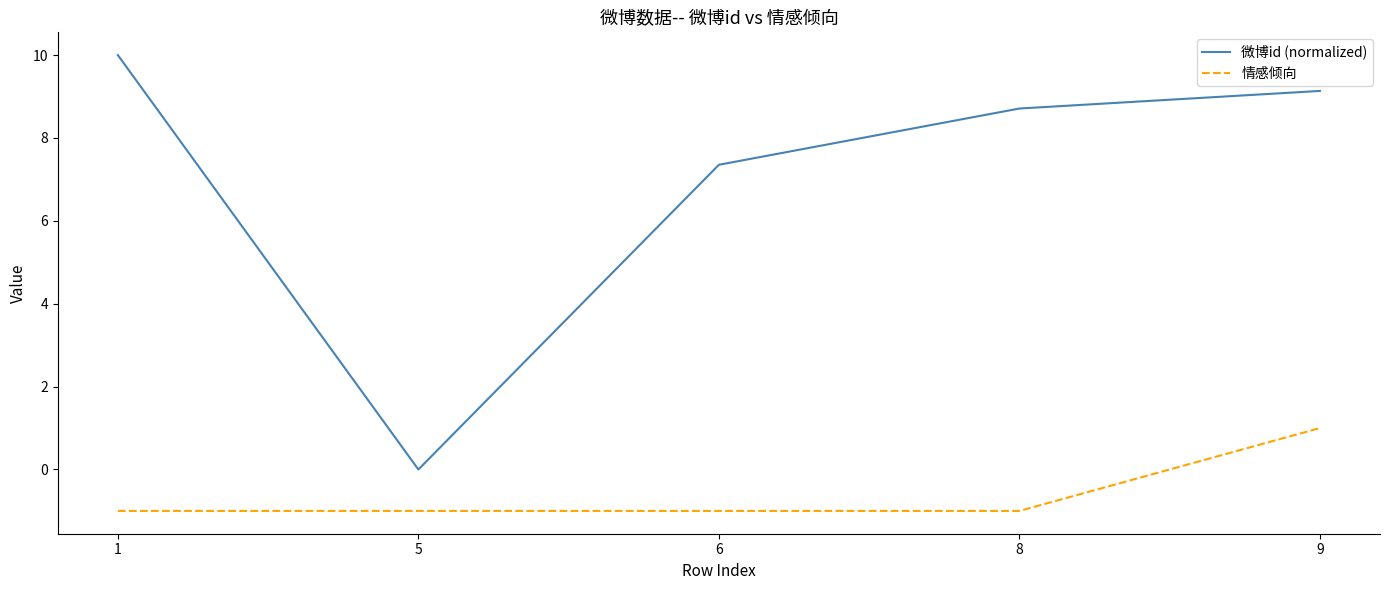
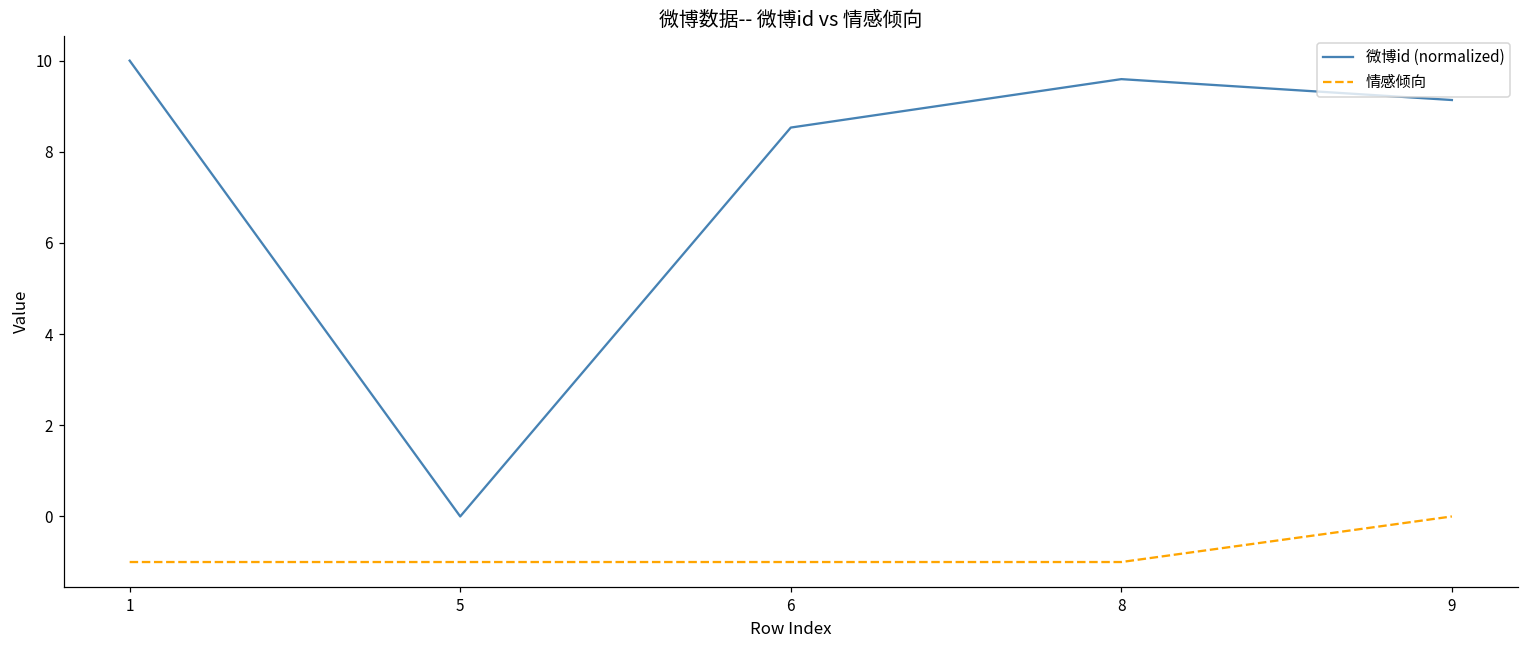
  {
    "微博id (normalized)": {
      "1": 10.0,
      "5": 0.0,
-     "6": 7.4,
-     "8": 8.7,
+     "6": 8.5,
+     "8": 9.6,
      "9": 9.1
    },
    "情感倾向": {
      "1": -1,
      "5": -1,
      "6": -1,
      "8": -1,
-     "9": 1
+     "9": 0
    }
  }
